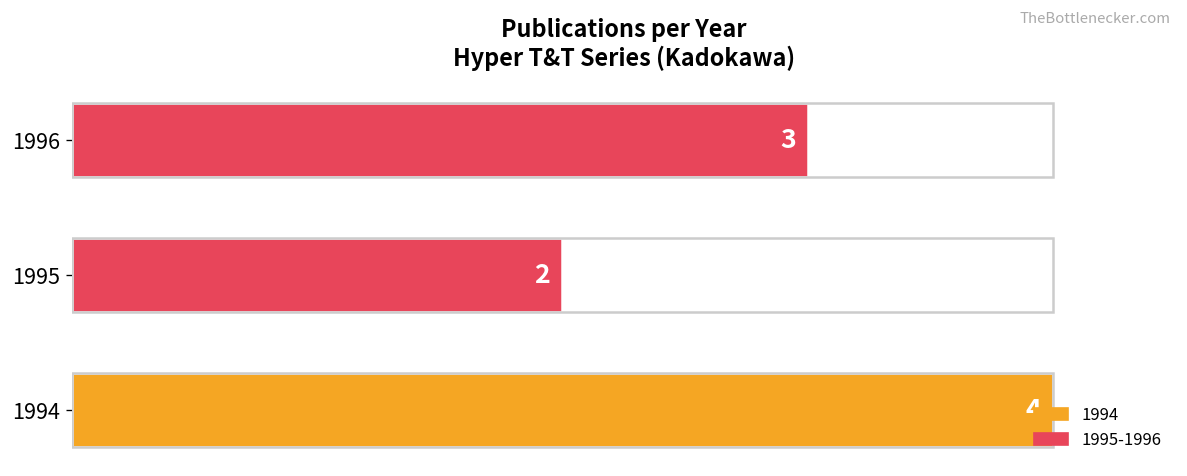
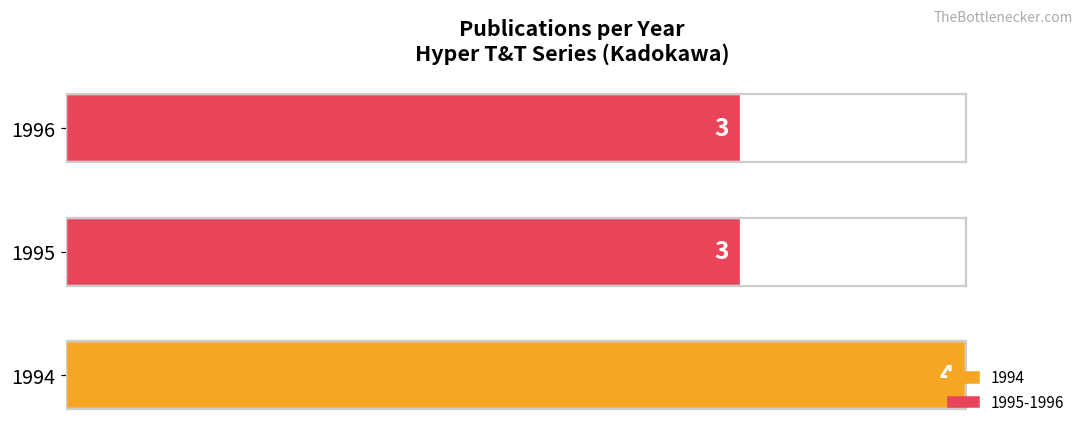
  {
    "1996": 3,
-   "1995": 2,
+   "1995": 3,
    "1994": 4
  }
